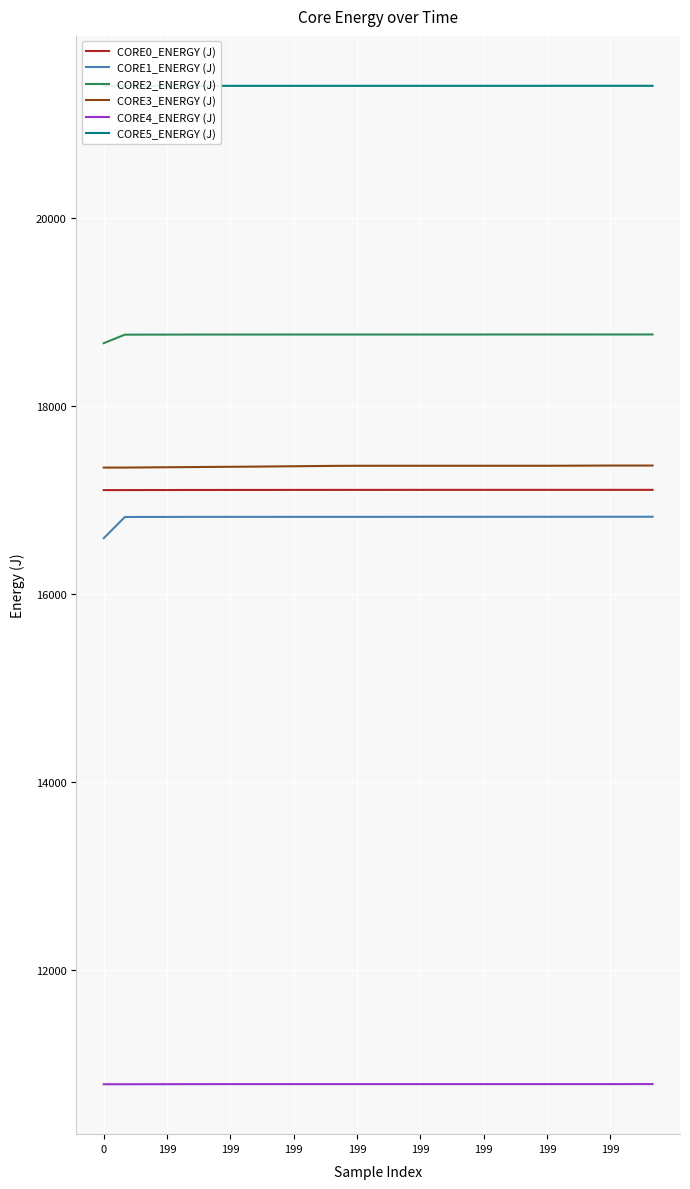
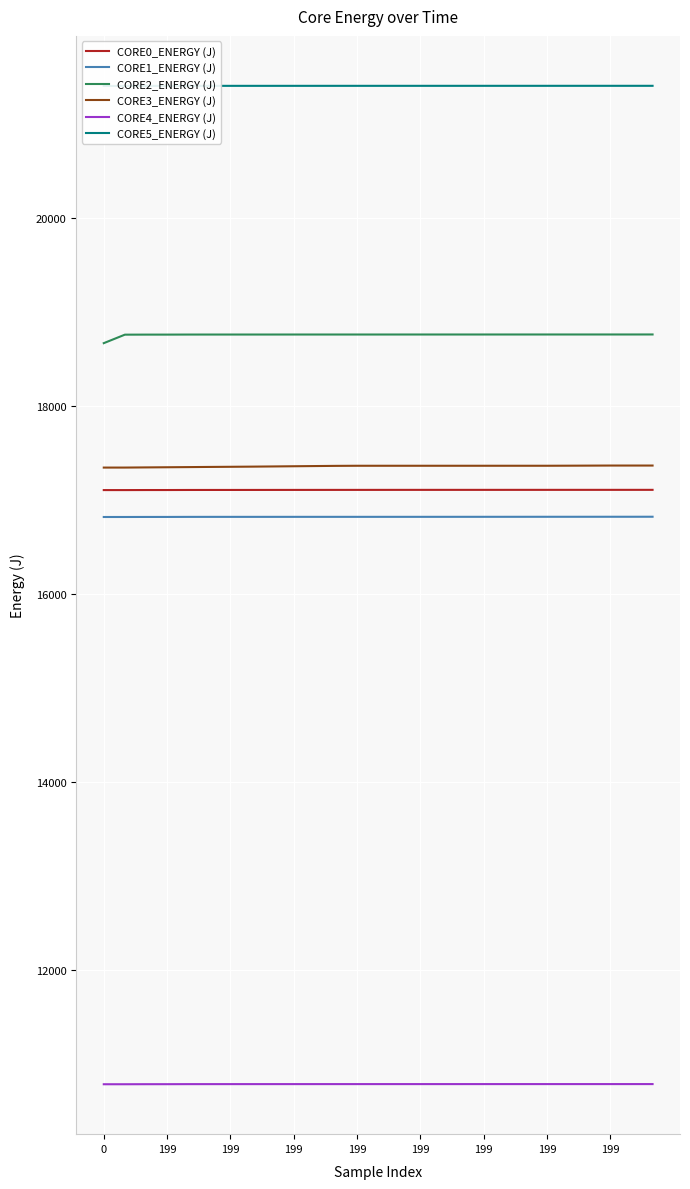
  {
    "CORE1_ENERGY (J)": {
-     "0": 16600
+     "0": 16800
    },
    "CORE2_ENERGY (J)": {
      "0": 18700
    },
    "CORE4_ENERGY (J)": {
      "0": 10800
    }
  }
